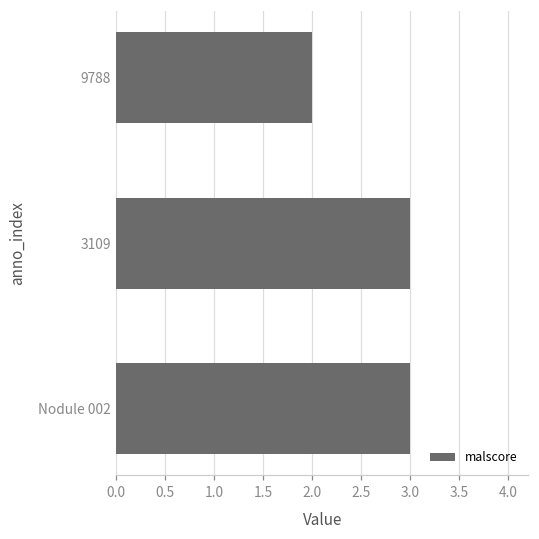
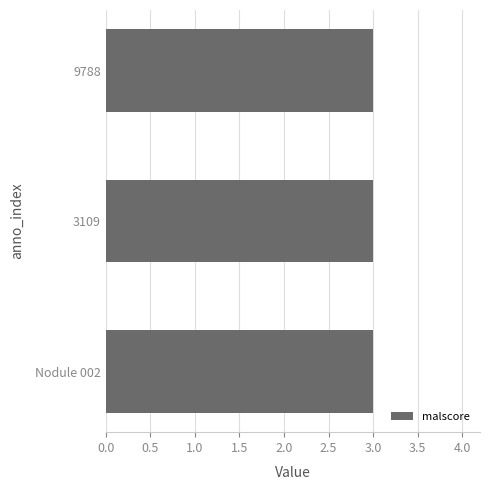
  {
-   "9788": 2,
+   "9788": 3,
    "3109": 3,
    "Nodule 002": 3
  }
